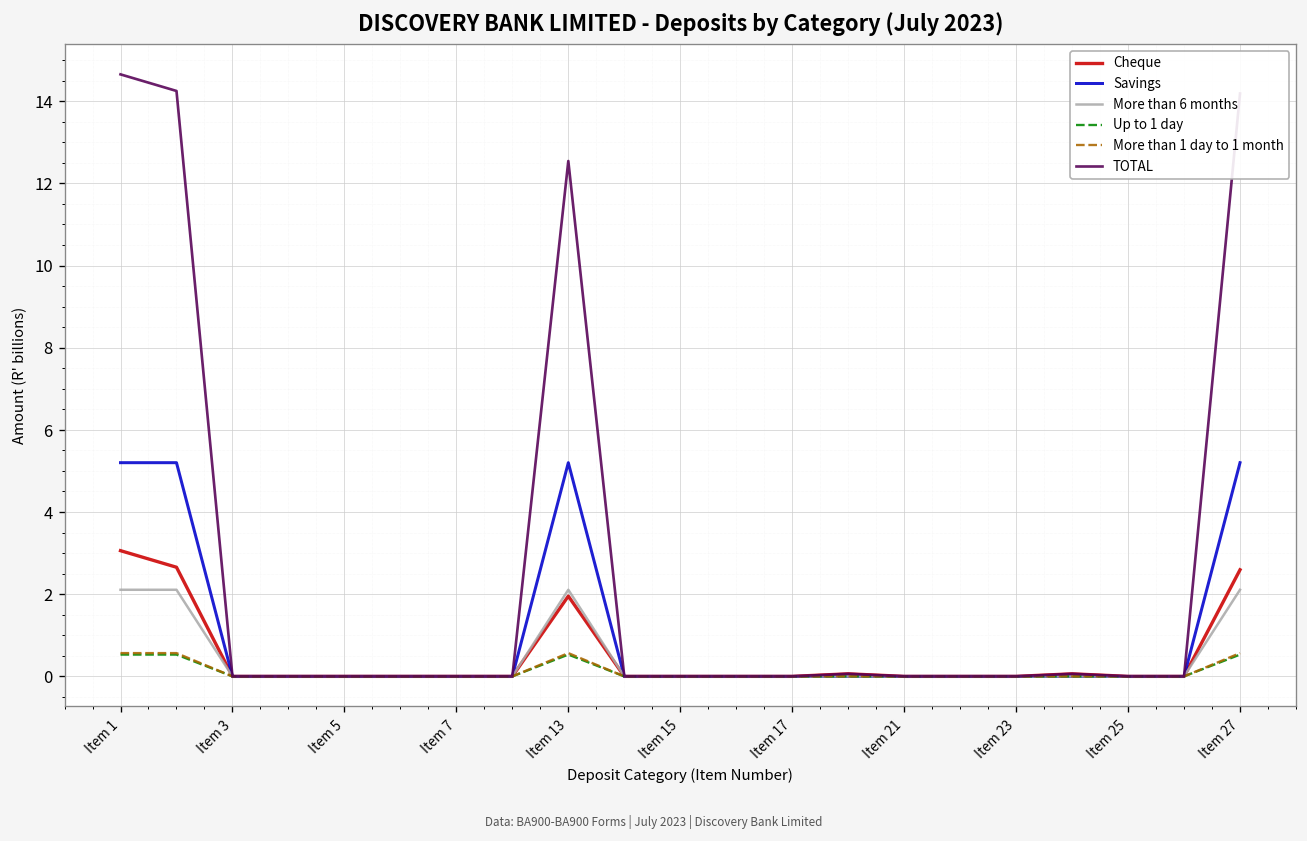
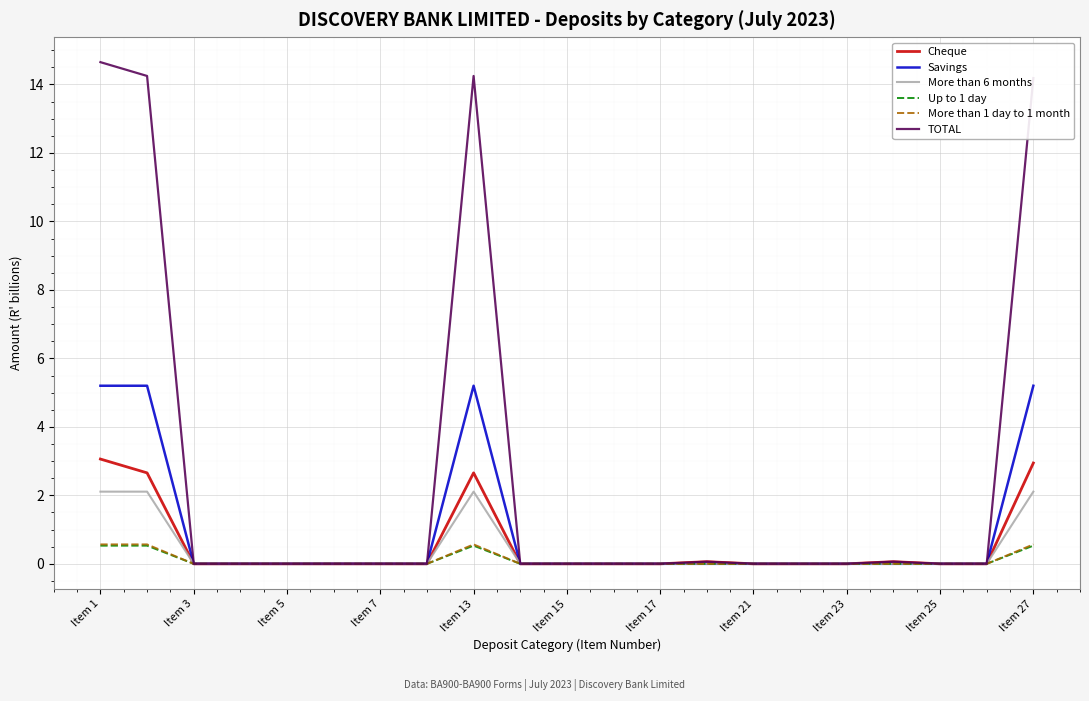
  {
    "Cheque": {
      "Item 1": 3.1,
-     "Item 13": 2.0,
-     "Item 27": 2.6
+     "Item 13": 2.7,
+     "Item 27": 2.9
    },
    "Savings": {
      "Item 1": 5.2,
      "Item 13": 5.2,
      "Item 27": 5.2
    },
    "More than 6 months": {
      "Item 1": 2.1,
      "Item 13": 2.1,
      "Item 27": 2.1
    },
    "TOTAL": {
      "Item 1": 14.7,
-     "Item 13": 12.5
+     "Item 13": 14.2
    }
  }
